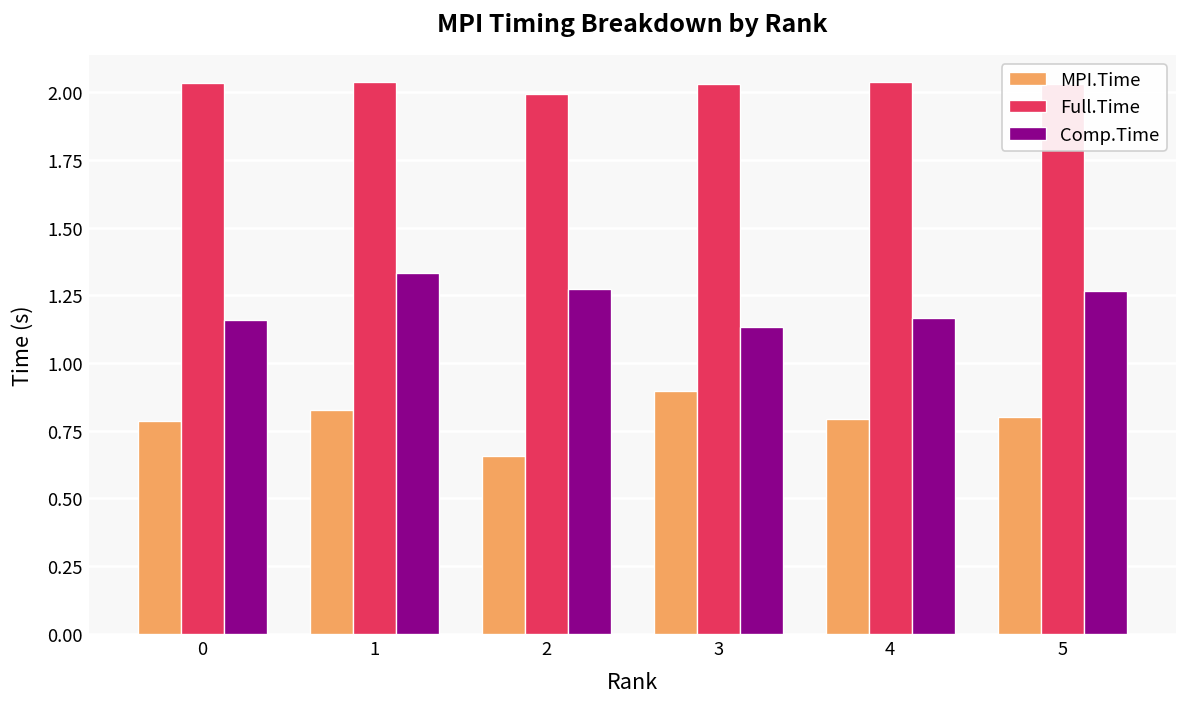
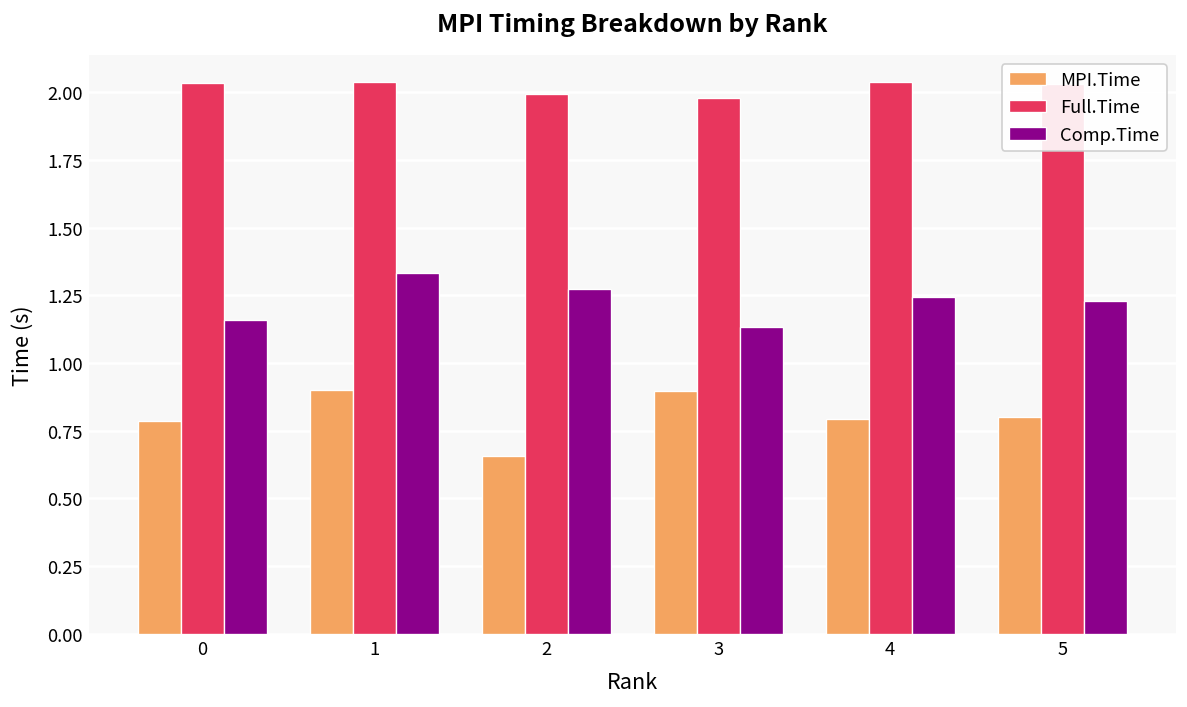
  {
    "MPI.Time": {
      "0": 0.79,
-     "1": 0.83,
+     "1": 0.90,
      "2": 0.66,
      "3": 0.90,
      "4": 0.79,
      "5": 0.80
    },
    "Full.Time": {
      "0": 2.04,
      "1": 2.04,
      "2": 1.99,
-     "3": 2.03,
+     "3": 1.98,
      "4": 2.04
    },
    "Comp.Time": {
      "0": 1.16,
      "1": 1.33,
      "2": 1.27,
      "3": 1.13,
-     "4": 1.17,
-     "5": 1.27
+     "4": 1.24,
+     "5": 1.23
    }
  }
